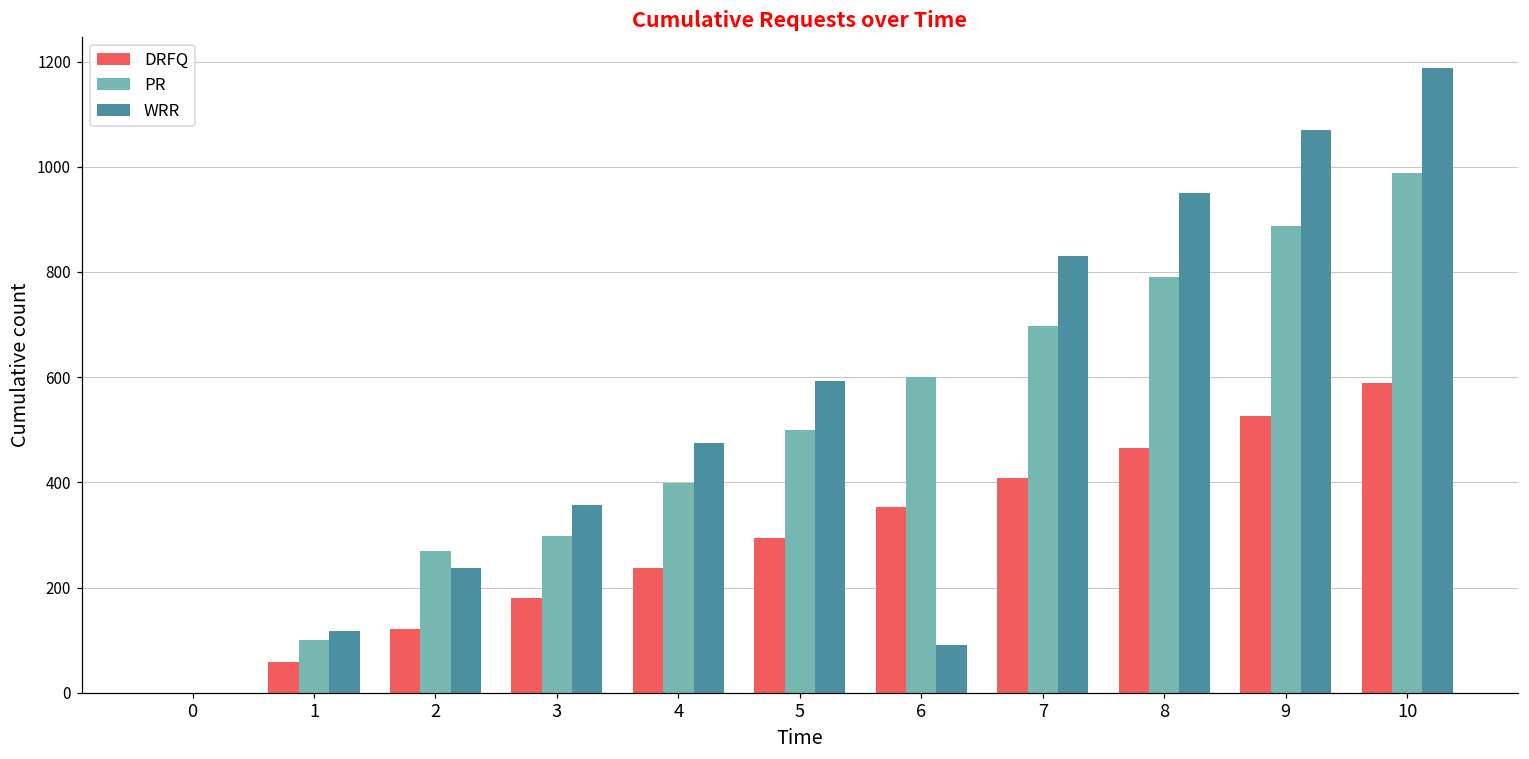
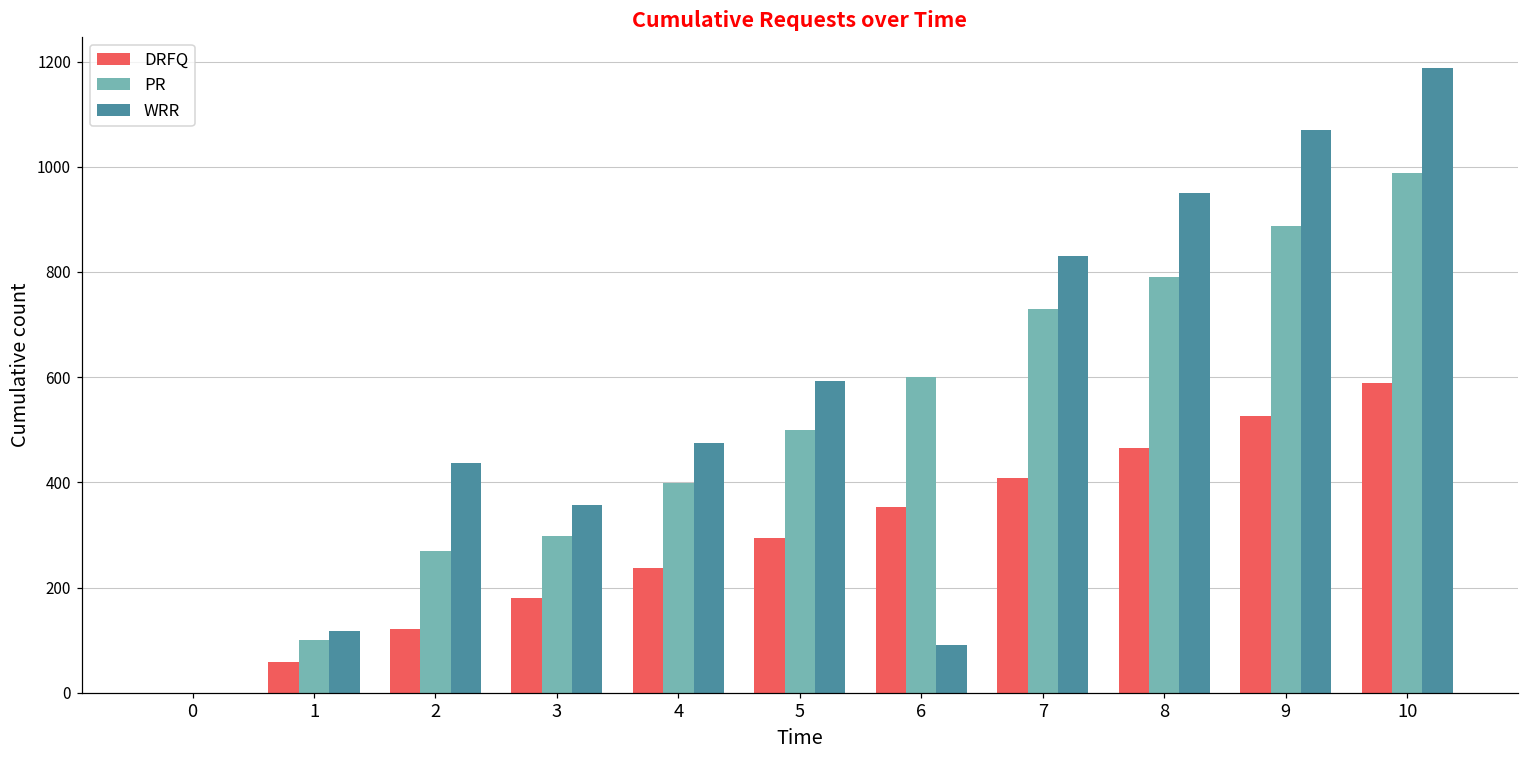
  {
    "DRFQ": {
      "0": 0,
      "1": 60,
      "2": 120,
      "3": 180,
      "4": 240,
      "5": 300,
      "6": 350,
      "7": 410,
      "8": 470,
      "9": 530,
      "10": 590
    },
    "PR": {
      "0": 0,
      "1": 100,
      "2": 270,
      "3": 300,
      "4": 400,
      "5": 500,
      "6": 600,
-     "7": 700,
+     "7": 730,
      "8": 790,
      "9": 890,
      "10": 990
    },
    "WRR": {
      "0": 0,
      "1": 120,
-     "2": 240,
+     "2": 440,
      "3": 360,
      "4": 470,
      "5": 590,
      "6": 90,
      "7": 830,
      "8": 950,
      "9": 1070,
      "10": 1190
    }
  }
